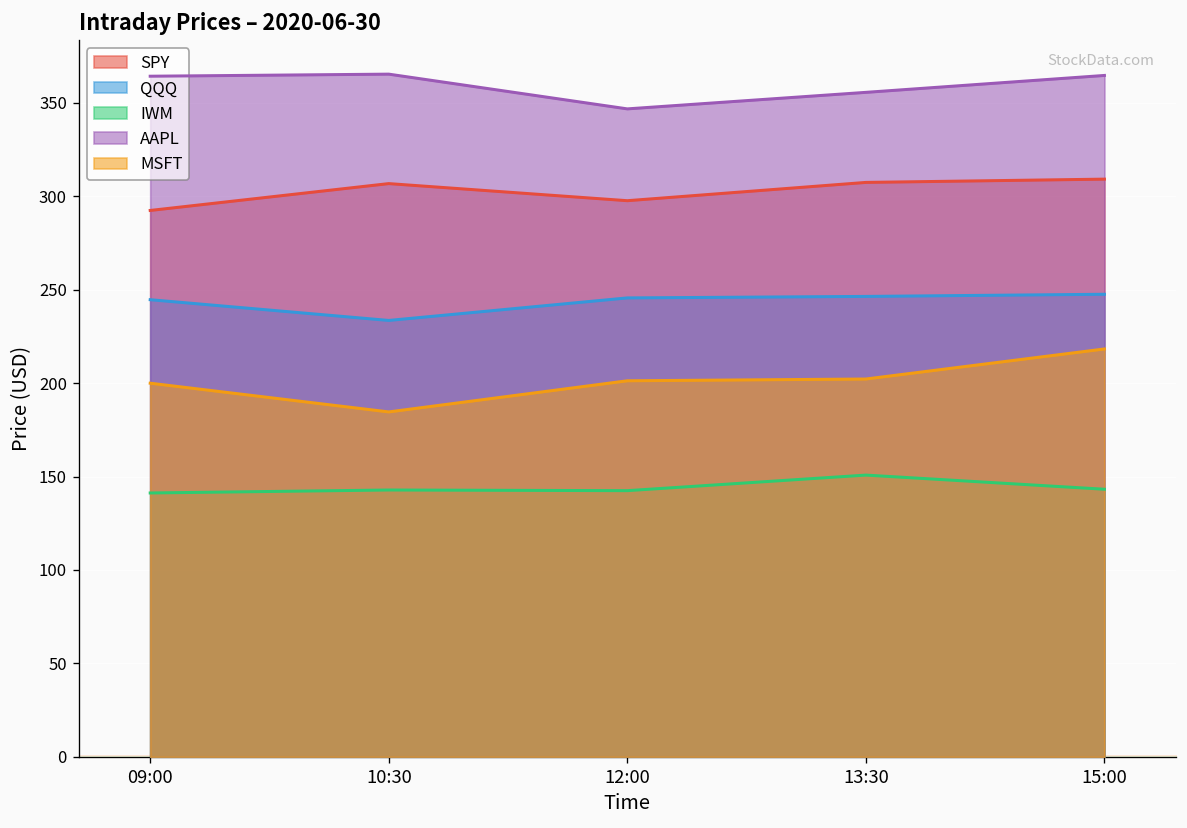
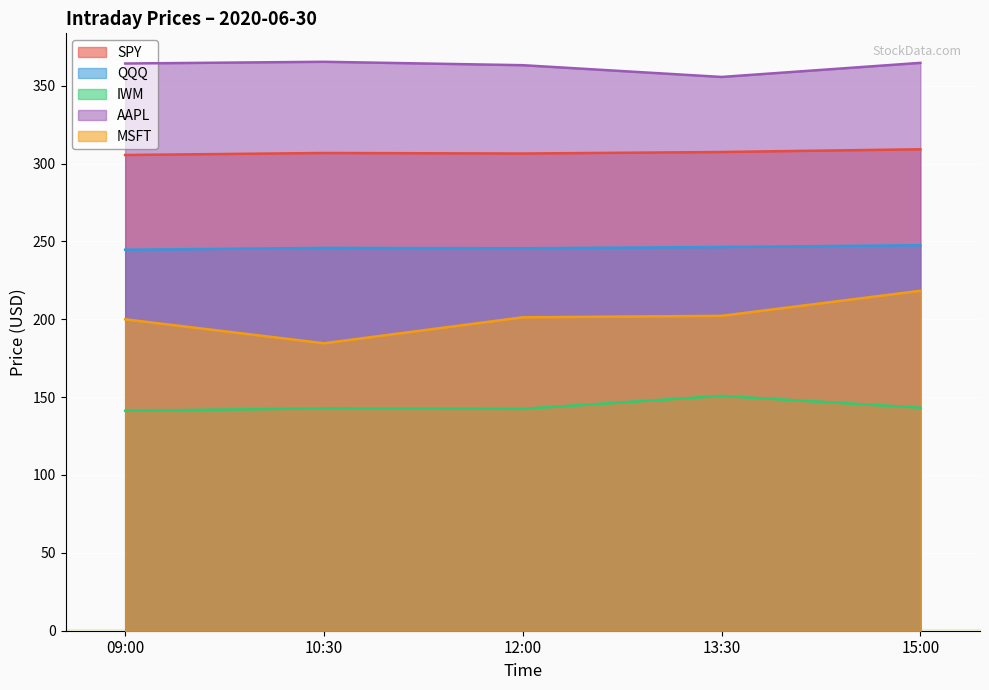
  {
    "SPY": {
-     "09:00": 292,
+     "09:00": 305,
      "10:30": 307,
-     "12:00": 298,
+     "12:00": 306,
      "13:30": 307,
      "15:00": 309
    },
    "QQQ": {
      "09:00": 245,
-     "10:30": 234,
+     "10:30": 246,
      "12:00": 246,
      "13:30": 246,
      "15:00": 248
    },
    "IWM": {
      "09:00": 141,
      "10:30": 143,
      "12:00": 142,
      "13:30": 151,
      "15:00": 143
    },
    "AAPL": {
      "10:30": 365,
-     "12:00": 347,
+     "12:00": 363,
      "13:30": 356,
      "15:00": 365
    },
    "MSFT": {
      "09:00": 200,
      "10:30": 185,
      "12:00": 201,
      "13:30": 202,
      "15:00": 218
    }
  }
